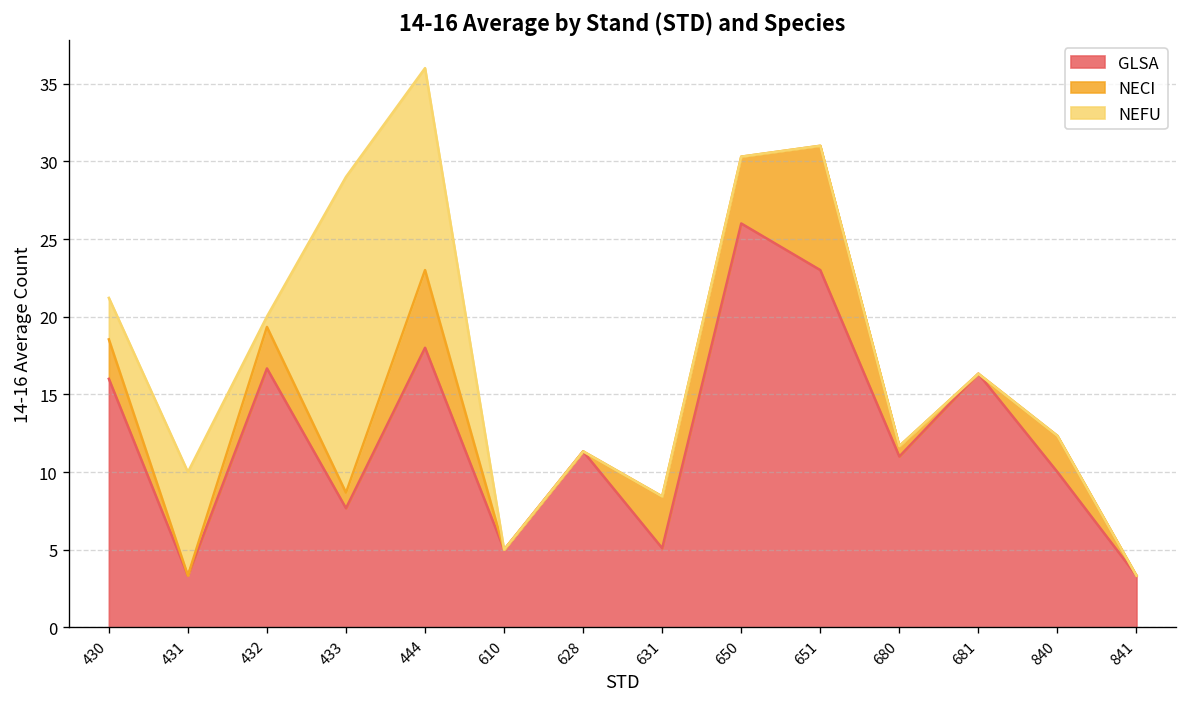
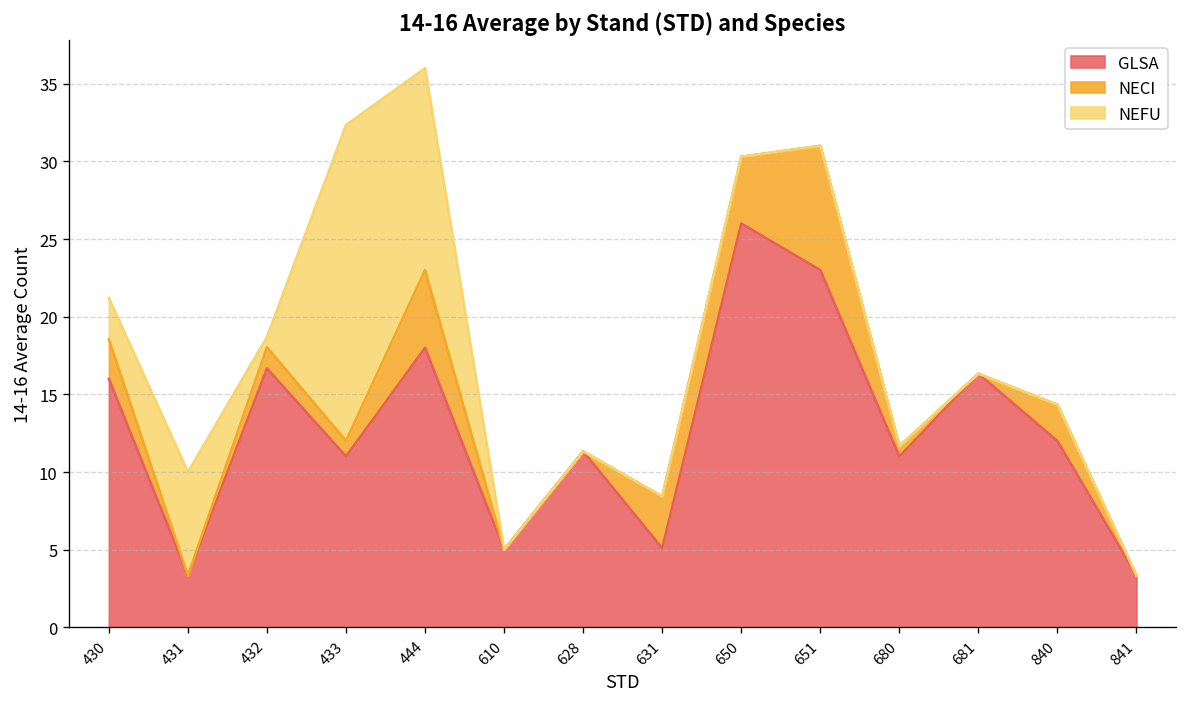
  {
    "GLSA": {
      "430": 16.0,
      "432": 16.7,
-     "433": 7.7,
+     "433": 11.0,
      "444": 18.0,
      "631": 5.1,
      "650": 26.0,
      "651": 23.0,
      "680": 11.0,
-     "840": 10
+     "840": 12
    },
    "NECI": {
      "430": 2.5,
-     "432": 2.7,
+     "432": 1.4,
      "433": 1.0,
      "444": 5.0
    },
    "NEFU": {
      "430": 2.7,
      "431": 6.7,
      "432": 0.7,
      "433": 20.3,
      "444": 13.0
    }
  }
